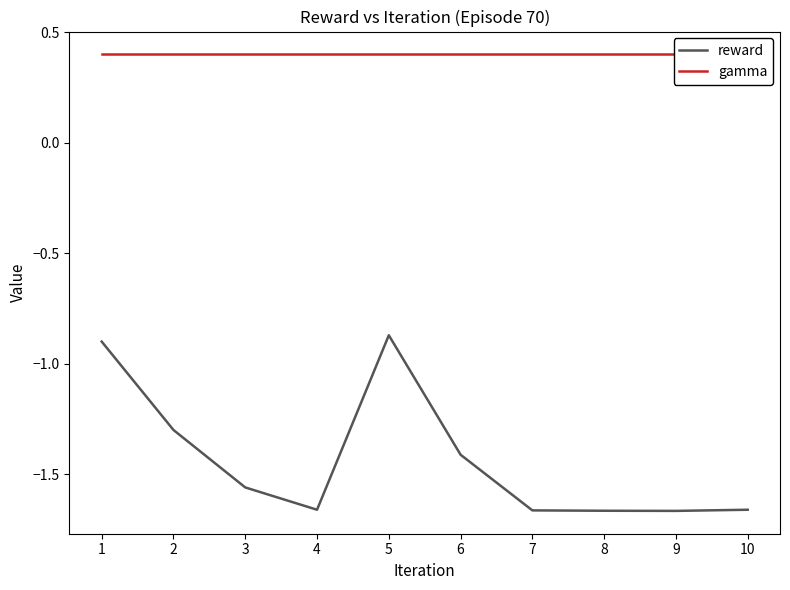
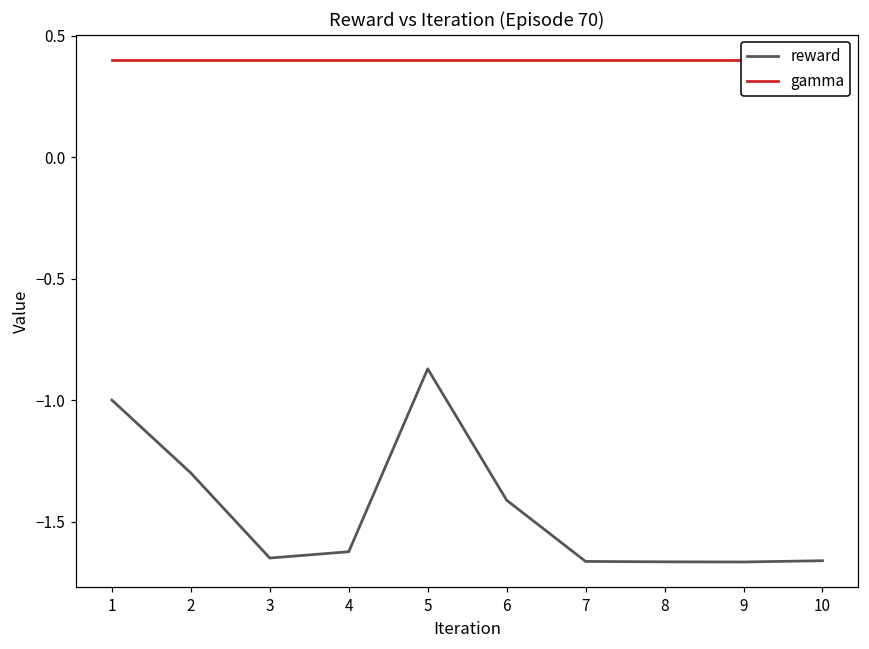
  {
    "reward": {
-     "1": -0.9,
+     "1": -1.0,
      "2": -1.30,
-     "3": -1.56,
-     "4": -1.66,
+     "3": -1.65,
+     "4": -1.62,
      "5": -0.87,
      "6": -1.41,
      "7": -1.66,
      "8": -1.67,
      "9": -1.67,
      "10": -1.66
    },
    "gamma": {
      "1": 0.40,
      "2": 0.40,
      "3": 0.40,
      "4": 0.40,
      "5": 0.40,
      "6": 0.40,
      "7": 0.40,
      "8": 0.40
    }
  }
